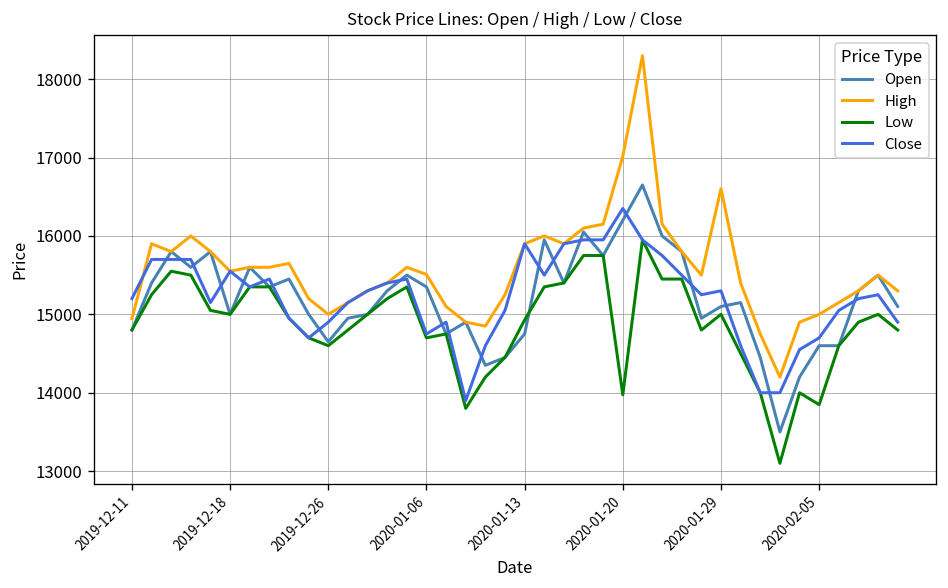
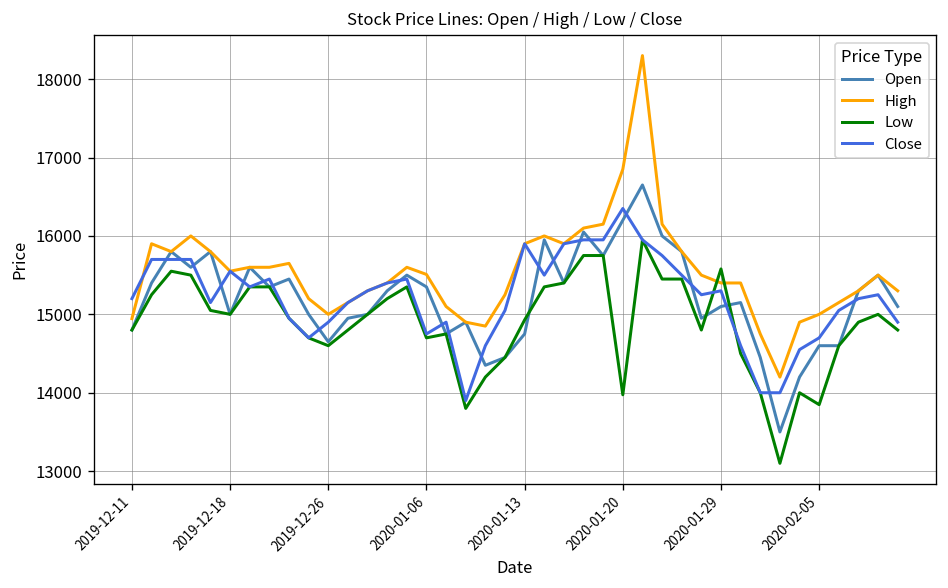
  {
    "High": {
      "2019-12-11": 14900,
      "2019-12-26": 15000,
      "2020-01-06": 15500,
-     "2020-01-20": 17000,
-     "2020-01-29": 16600,
+     "2020-01-20": 16900,
+     "2020-01-29": 15400,
      "2020-02-05": 15000
    },
    "Low": {
      "2019-12-26": 14600,
      "2020-01-06": 14700,
      "2020-01-13": 14900,
      "2020-01-20": 14000,
-     "2020-01-29": 15000,
+     "2020-01-29": 15600,
      "2020-02-05": 13800
    }
  }
